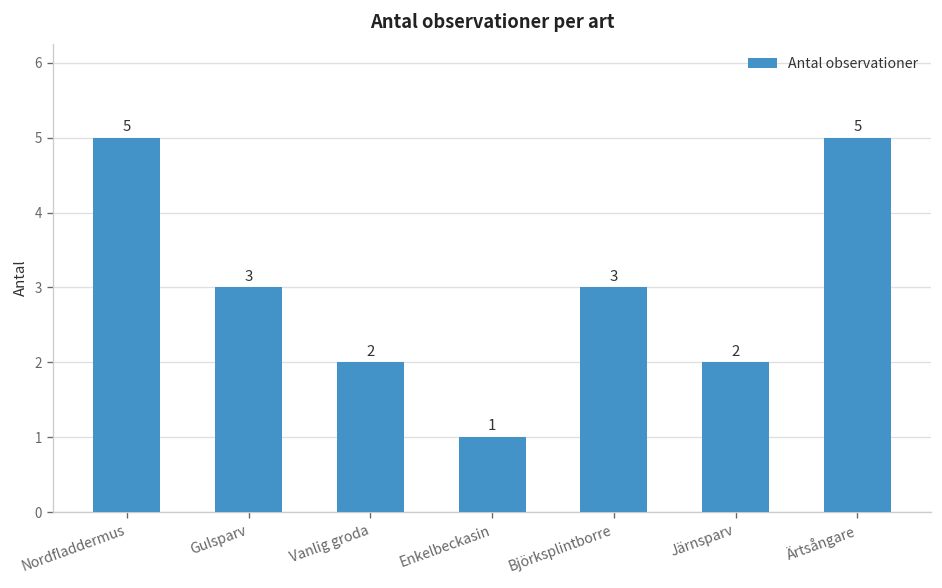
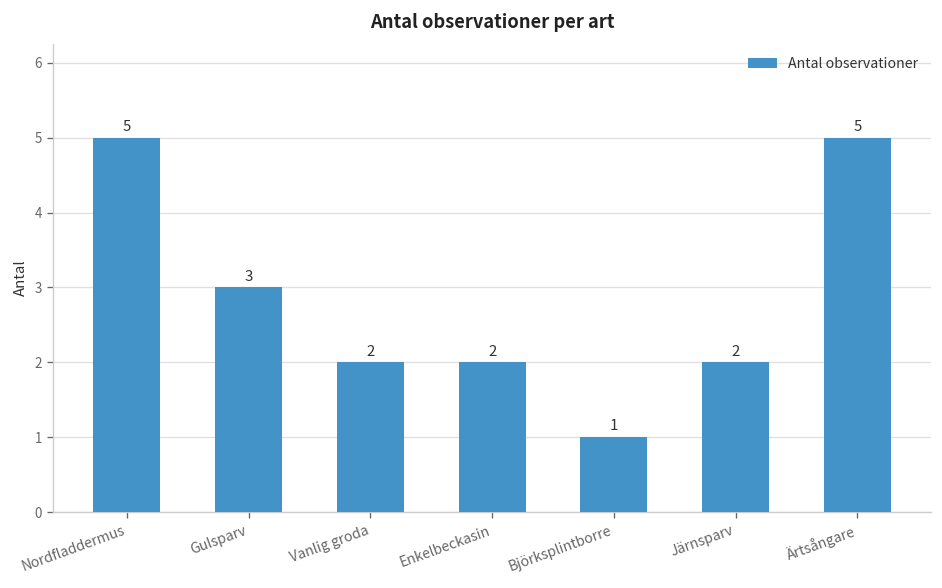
  {
    "Nordfladdermus": 5,
    "Gulsparv": 3,
    "Vanlig groda": 2,
-   "Enkelbeckasin": 1,
-   "Björksplintborre": 3,
+   "Enkelbeckasin": 2,
+   "Björksplintborre": 1,
    "Järnsparv": 2,
    "Ärtsångare": 5
  }
